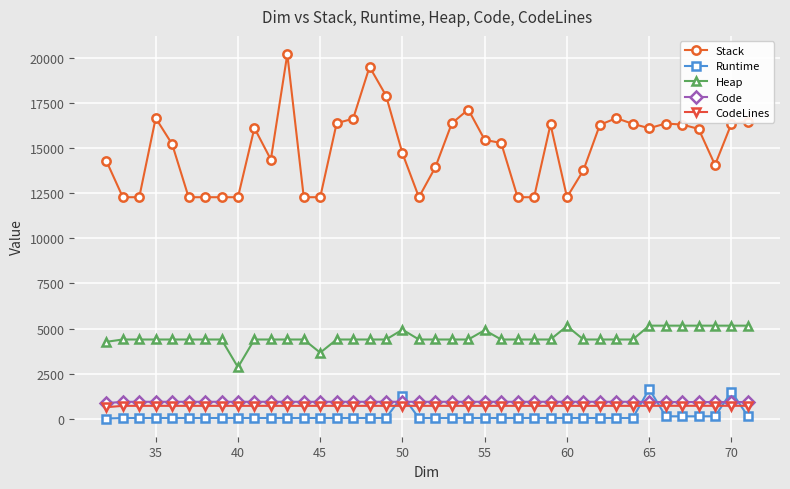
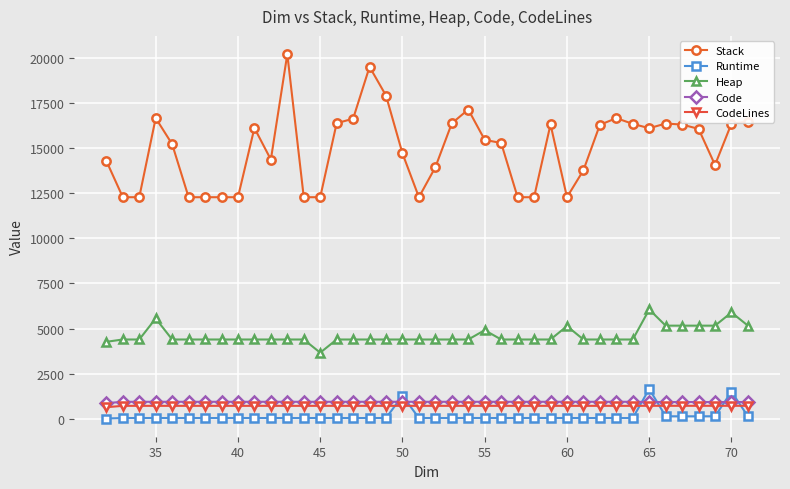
  {
    "Runtime": {
      "35": 0,
      "40": 0,
      "45": 0,
      "50": 1300,
      "55": 0,
      "60": 0,
      "65": 1700,
      "70": 1500
    },
    "Heap": {
-     "35": 4400,
-     "40": 2900,
+     "35": 5600,
+     "40": 4400,
      "45": 3700,
-     "50": 4900,
+     "50": 4400,
      "55": 4900,
      "60": 5100,
-     "65": 5200,
-     "70": 5200
+     "65": 6100,
+     "70": 5900
    },
    "Code": {
      "35": 900,
      "40": 900,
      "45": 900,
      "50": 900,
      "55": 900,
      "60": 900,
      "65": 900,
      "70": 900
    }
  }
